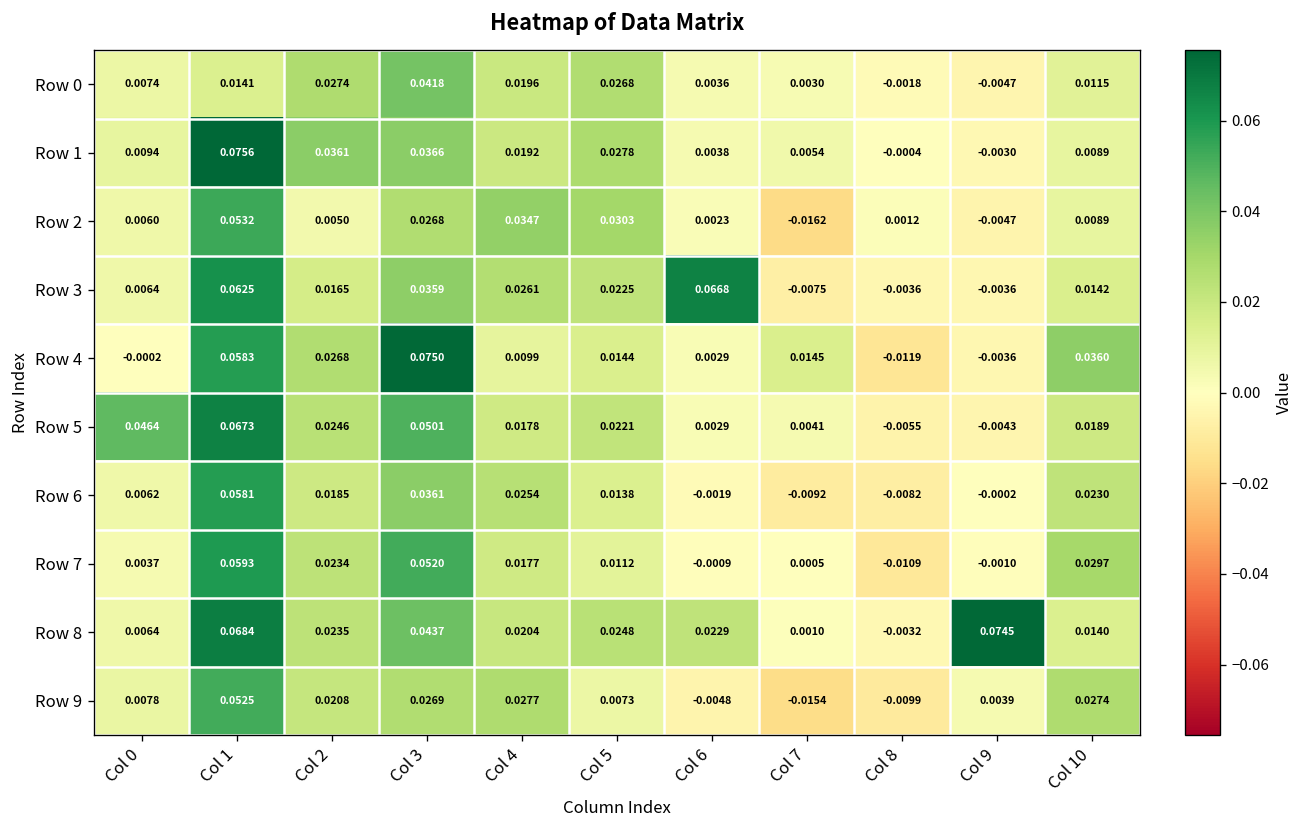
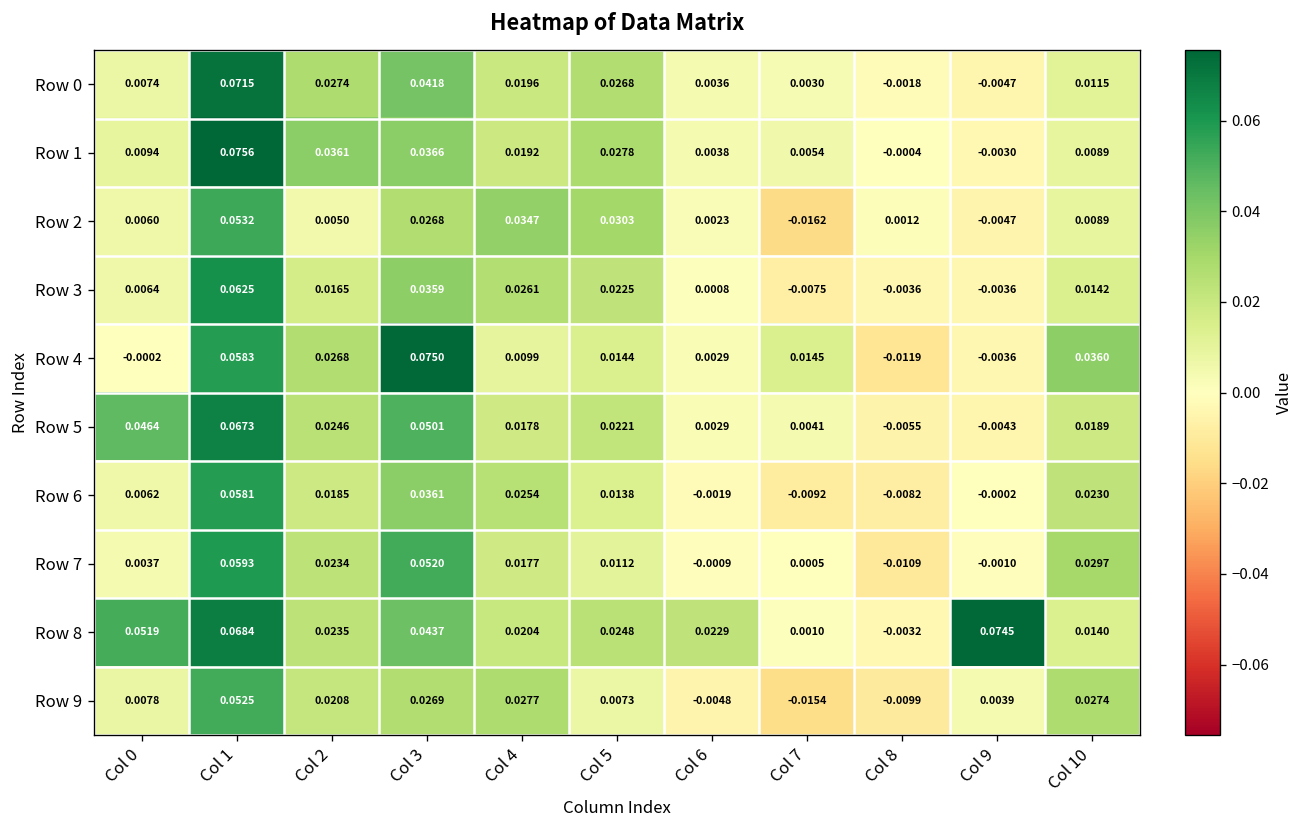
  {
    "Row 0": {
      "Col 0": 0.0074,
-     "Col 1": 0.0141,
+     "Col 1": 0.0715,
      "Col 2": 0.0274,
      "Col 3": 0.0418,
      "Col 4": 0.0196,
      "Col 5": 0.0268,
      "Col 6": 0.0036,
      "Col 7": 0.0030,
      "Col 8": -0.0018,
      "Col 9": -0.0047,
      "Col 10": 0.0115
    },
    "Row 1": {
      "Col 0": 0.0094,
      "Col 1": 0.0756,
      "Col 2": 0.0361,
      "Col 3": 0.0366,
      "Col 4": 0.0192,
      "Col 5": 0.0278,
      "Col 6": 0.0038,
      "Col 7": 0.0054,
      "Col 8": -0.0004,
      "Col 9": -0.0030,
      "Col 10": 0.0089
    },
    "Row 2": {
      "Col 0": 0.0060,
      "Col 1": 0.0532,
      "Col 2": 0.0050,
      "Col 3": 0.0268,
      "Col 4": 0.0347,
      "Col 5": 0.0303,
      "Col 6": 0.0023,
      "Col 7": -0.0162,
      "Col 8": 0.0012,
      "Col 9": -0.0047,
      "Col 10": 0.0089
    },
    "Row 3": {
      "Col 0": 0.0064,
      "Col 1": 0.0625,
      "Col 2": 0.0165,
      "Col 3": 0.0359,
      "Col 4": 0.0261,
      "Col 5": 0.0225,
-     "Col 6": 0.0668,
+     "Col 6": 0.0008,
      "Col 7": -0.0075,
      "Col 8": -0.0036,
      "Col 9": -0.0036,
      "Col 10": 0.0142
    },
    "Row 4": {
      "Col 0": -0.0002,
      "Col 1": 0.0583,
      "Col 2": 0.0268,
      "Col 3": 0.0750,
      "Col 4": 0.0099,
      "Col 5": 0.0144,
      "Col 6": 0.0029,
      "Col 7": 0.0145,
      "Col 8": -0.0119,
      "Col 9": -0.0036,
      "Col 10": 0.0360
    },
    "Row 5": {
      "Col 0": 0.0464,
      "Col 1": 0.0673,
      "Col 2": 0.0246,
      "Col 3": 0.0501,
      "Col 4": 0.0178,
      "Col 5": 0.0221,
      "Col 6": 0.0029,
      "Col 7": 0.0041,
      "Col 8": -0.0055,
      "Col 9": -0.0043,
      "Col 10": 0.0189
    },
    "Row 6": {
      "Col 0": 0.0062,
      "Col 1": 0.0581,
      "Col 2": 0.0185,
      "Col 3": 0.0361,
      "Col 4": 0.0254,
      "Col 5": 0.0138,
      "Col 6": -0.0019,
      "Col 7": -0.0092,
      "Col 8": -0.0082,
      "Col 9": -0.0002,
      "Col 10": 0.0230
    },
    "Row 7": {
      "Col 0": 0.0037,
      "Col 1": 0.0593,
      "Col 2": 0.0234,
      "Col 3": 0.0520,
      "Col 4": 0.0177,
      "Col 5": 0.0112,
      "Col 6": -0.0009,
      "Col 7": 0.0005,
      "Col 8": -0.0109,
      "Col 9": -0.0010,
      "Col 10": 0.0297
    },
    "Row 8": {
-     "Col 0": 0.0064,
+     "Col 0": 0.0519,
      "Col 1": 0.0684,
      "Col 2": 0.0235,
      "Col 3": 0.0437,
      "Col 4": 0.0204,
      "Col 5": 0.0248,
      "Col 6": 0.0229,
      "Col 7": 0.0010,
      "Col 8": -0.0032,
      "Col 9": 0.0745,
      "Col 10": 0.0140
    },
    "Row 9": {
      "Col 0": 0.0078,
      "Col 1": 0.0525,
      "Col 2": 0.0208,
      "Col 3": 0.0269,
      "Col 4": 0.0277,
      "Col 5": 0.0073,
      "Col 6": -0.0048,
      "Col 7": -0.0154,
      "Col 8": -0.0099,
      "Col 9": 0.0039,
      "Col 10": 0.0274
    }
  }
